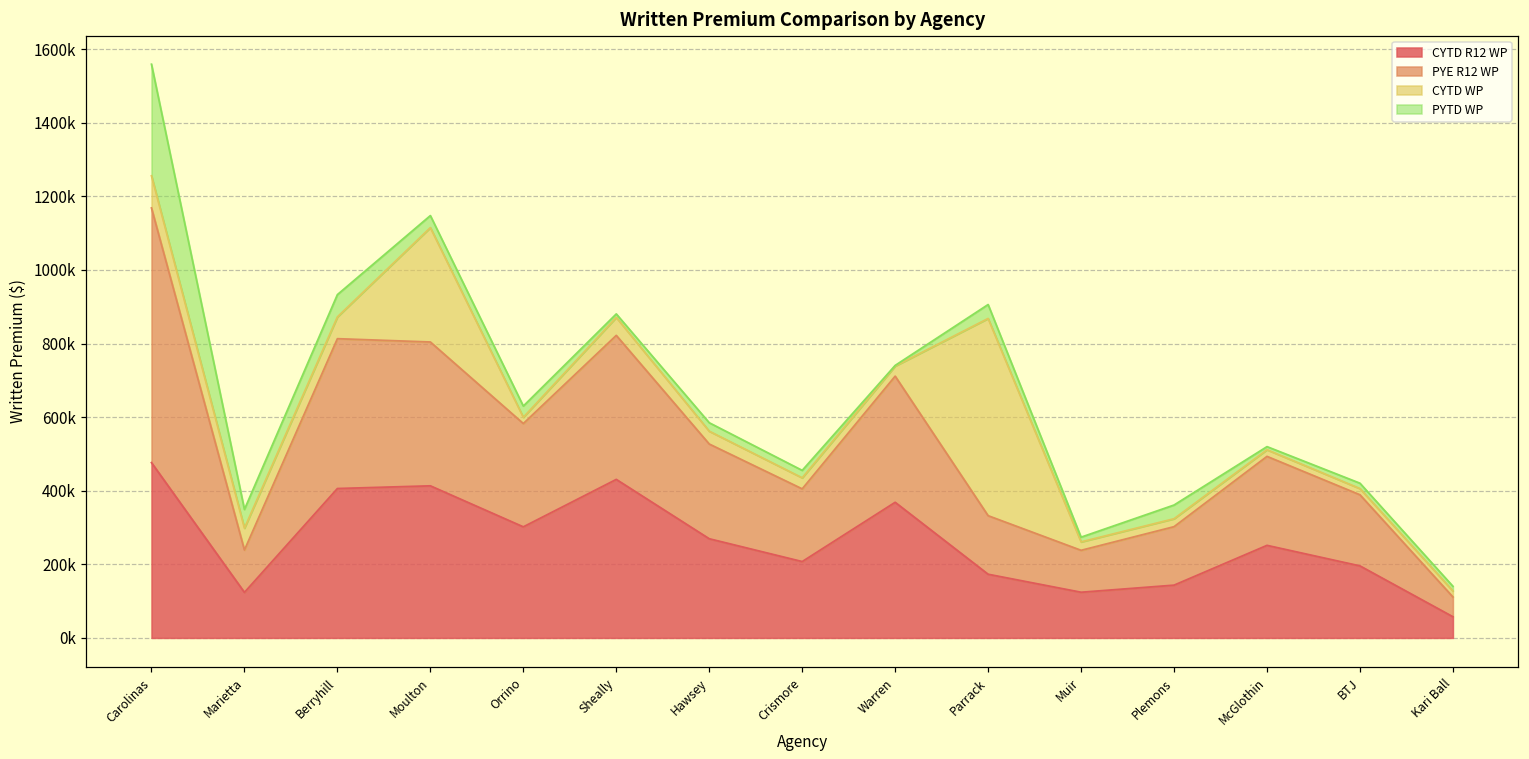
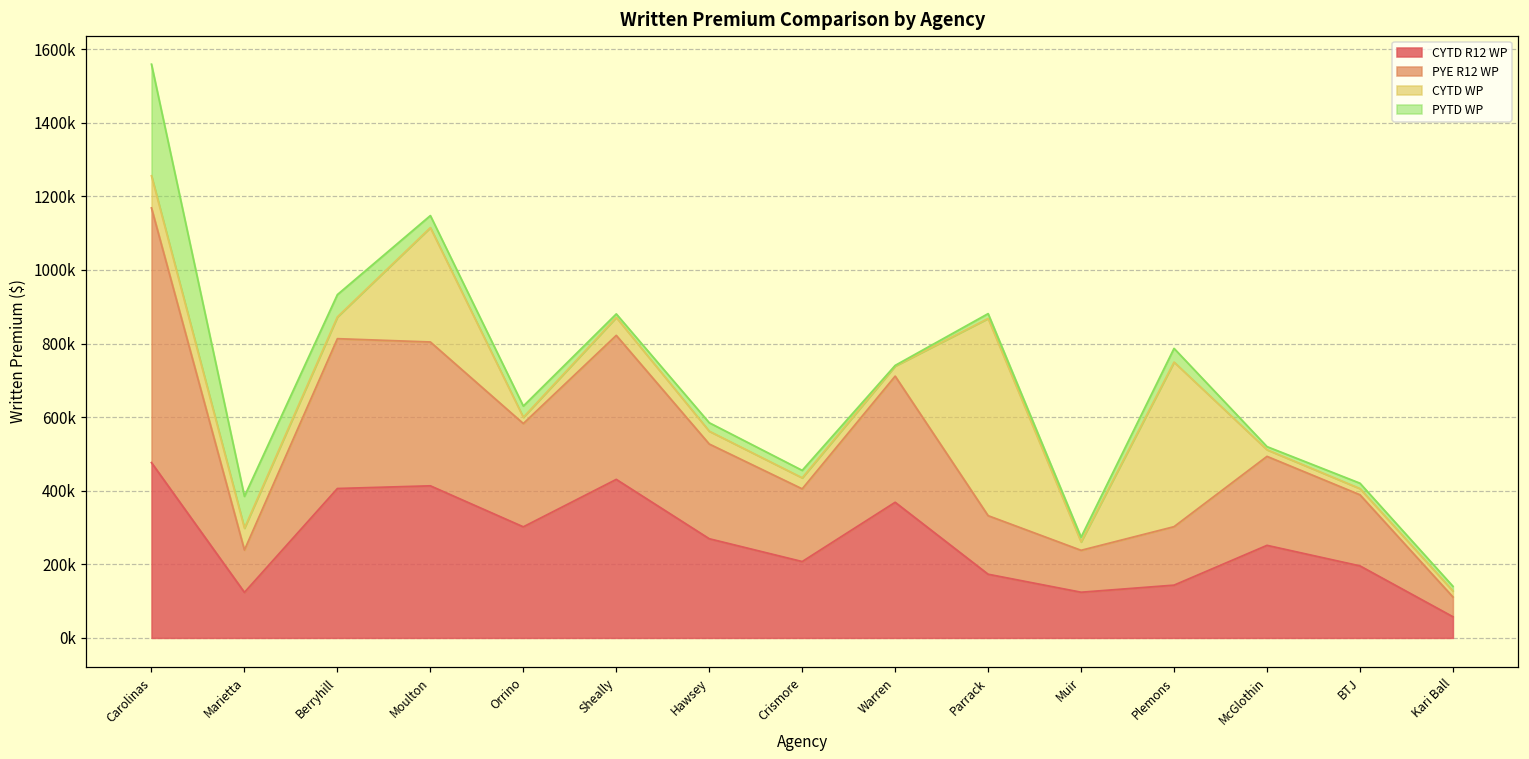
  {
    "CYTD WP": {
      "Carolinas": 90000,
      "Marietta": 60000,
      "Berryhill": 60000,
      "Moulton": 310000,
      "Orrino": 20000,
      "Sheally": 50000,
      "Hawsey": 30000,
      "Crismore": 30000,
      "Parrack": 540000,
      "Muir": 20000,
-     "Plemons": 20000,
+     "Plemons": 450000,
      "McGlothin": 20000,
      "BTJ": 20000,
      "Kari Ball": 20000
    },
    "PYTD WP": {
      "Carolinas": 300000,
-     "Marietta": 50000,
+     "Marietta": 90000,
      "Berryhill": 60000,
      "Moulton": 30000,
      "Orrino": 30000,
      "Sheally": 10000,
      "Hawsey": 20000,
      "Crismore": 20000,
-     "Parrack": 40000,
+     "Parrack": 10000,
      "Muir": 10000,
      "Plemons": 40000,
      "McGlothin": 10000,
      "BTJ": 10000,
      "Kari Ball": 10000
    }
  }
